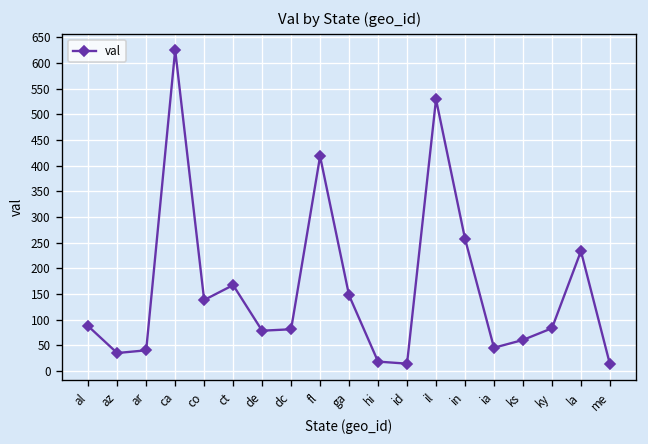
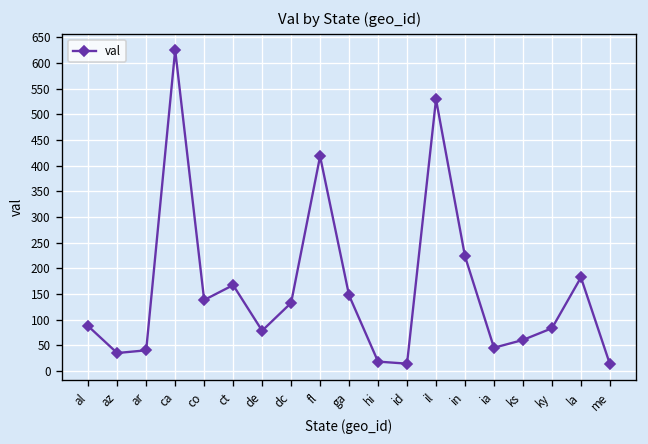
  {
    "al": 90,
    "az": 30,
    "ar": 40,
    "ca": 630,
    "co": 140,
    "ct": 170,
    "de": 80,
-   "dc": 80,
+   "dc": 130,
    "fl": 420,
    "ga": 150,
    "hi": 20,
    "id": 10,
    "il": 530,
-   "in": 260,
+   "in": 220,
    "ia": 50,
    "ks": 60,
    "ky": 80,
-   "la": 230,
+   "la": 180,
    "me": 10
  }
